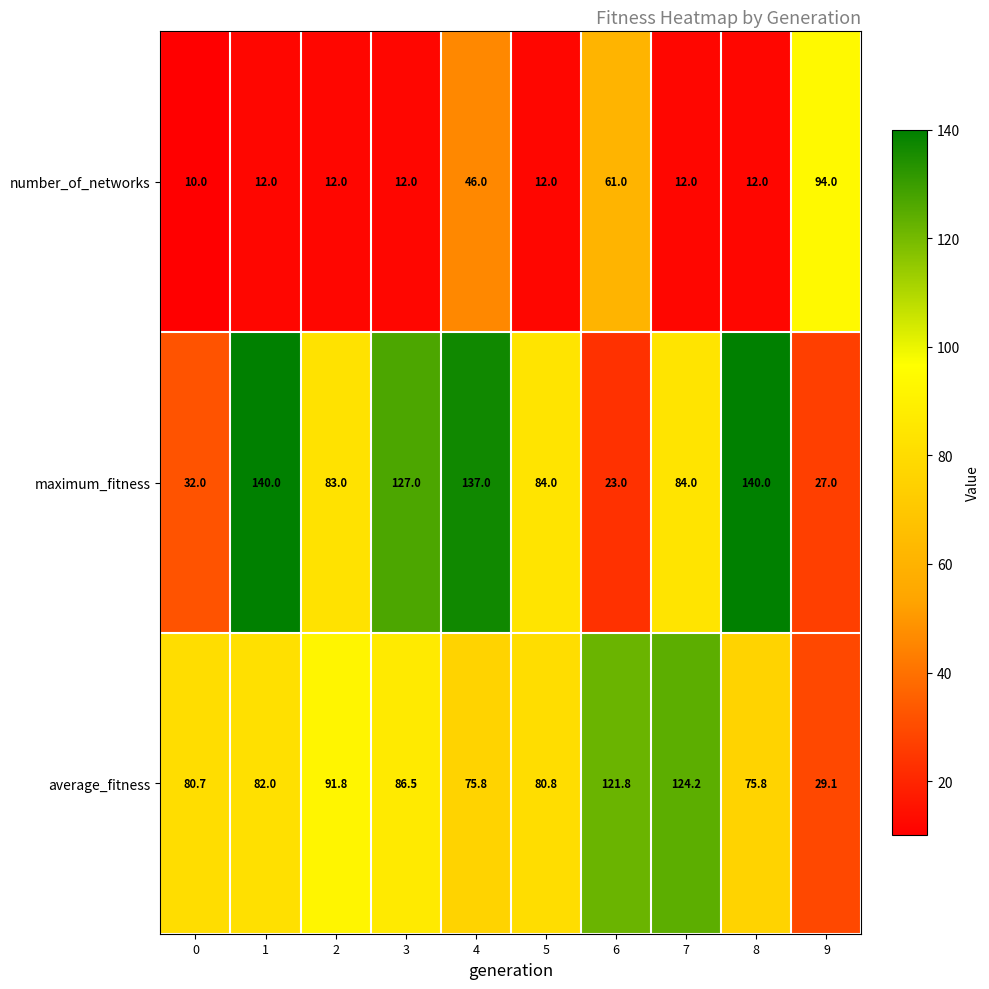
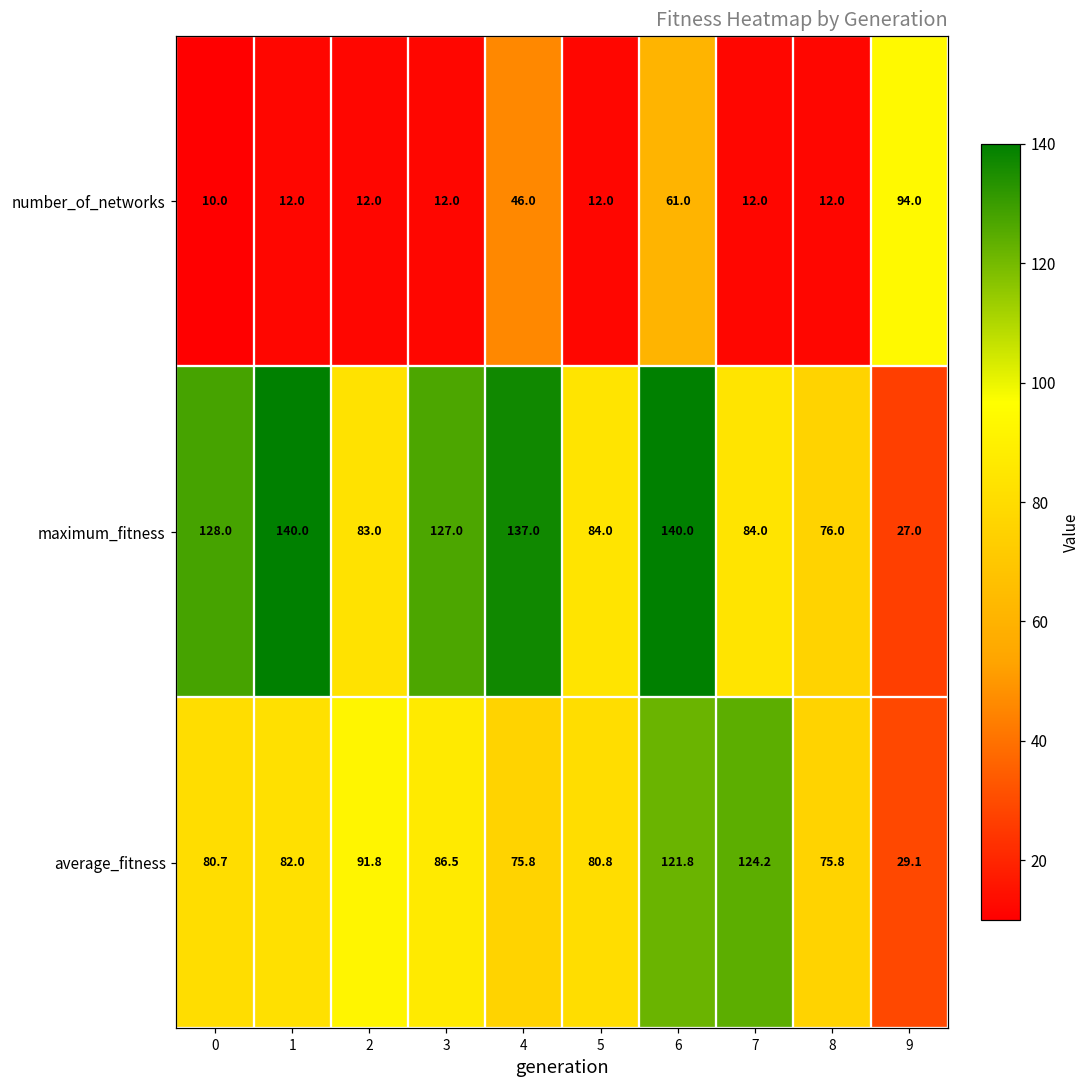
  {
    "number_of_networks": {
      "0": 10.0,
      "1": 12.0,
      "2": 12.0,
      "3": 12.0,
      "4": 46.0,
      "5": 12.0,
      "6": 61.0,
      "7": 12.0,
      "8": 12.0,
      "9": 94.0
    },
    "maximum_fitness": {
-     "0": 32.0,
+     "0": 128.0,
      "1": 140.0,
      "2": 83.0,
      "3": 127.0,
      "4": 137.0,
      "5": 84.0,
-     "6": 23.0,
+     "6": 140.0,
      "7": 84.0,
-     "8": 140.0,
+     "8": 76.0,
      "9": 27.0
    },
    "average_fitness": {
      "0": 80.7,
      "1": 82.0,
      "2": 91.8,
      "3": 86.5,
      "4": 75.8,
      "5": 80.8,
      "6": 121.8,
      "7": 124.2,
      "8": 75.8,
      "9": 29.1
    }
  }
